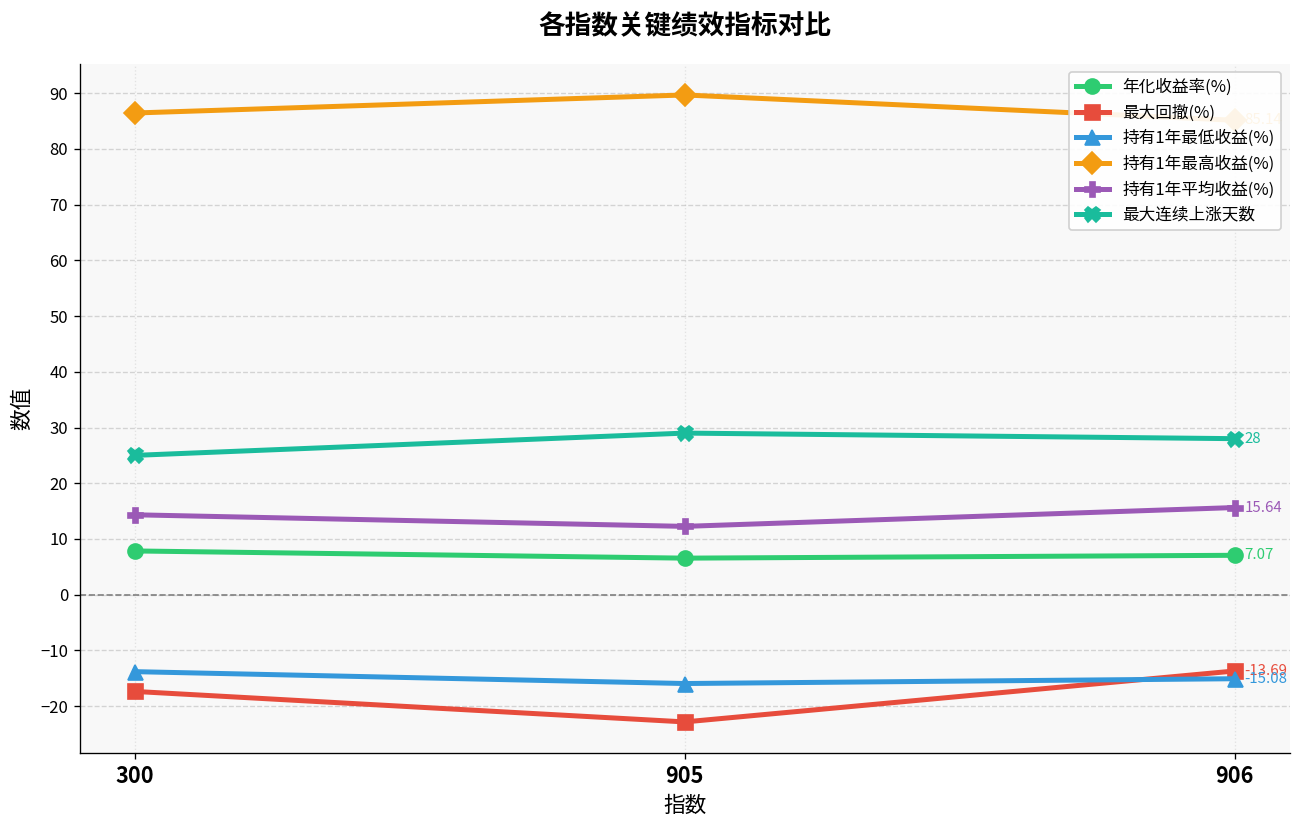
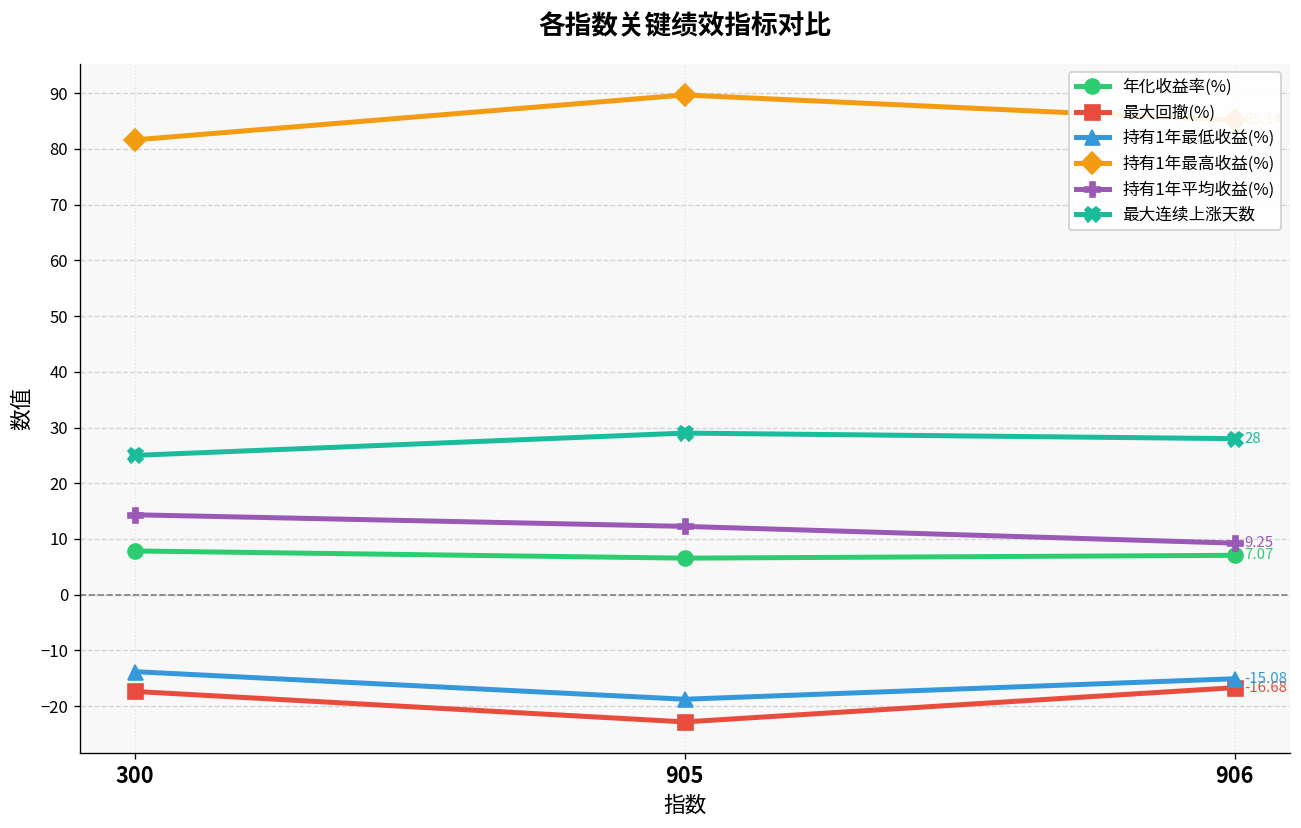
  {
    "最大回撤(%)": {
-     "906": -13.69
+     "906": -16.68
    },
    "持有1年最低收益(%)": {
      "300": -14,
-     "905": -16
+     "905": -19
    },
    "持有1年最高收益(%)": {
-     "300": 86,
+     "300": 82,
      "905": 90
    },
    "持有1年平均收益(%)": {
-     "906": 15.64
+     "906": 9.25
    }
  }
